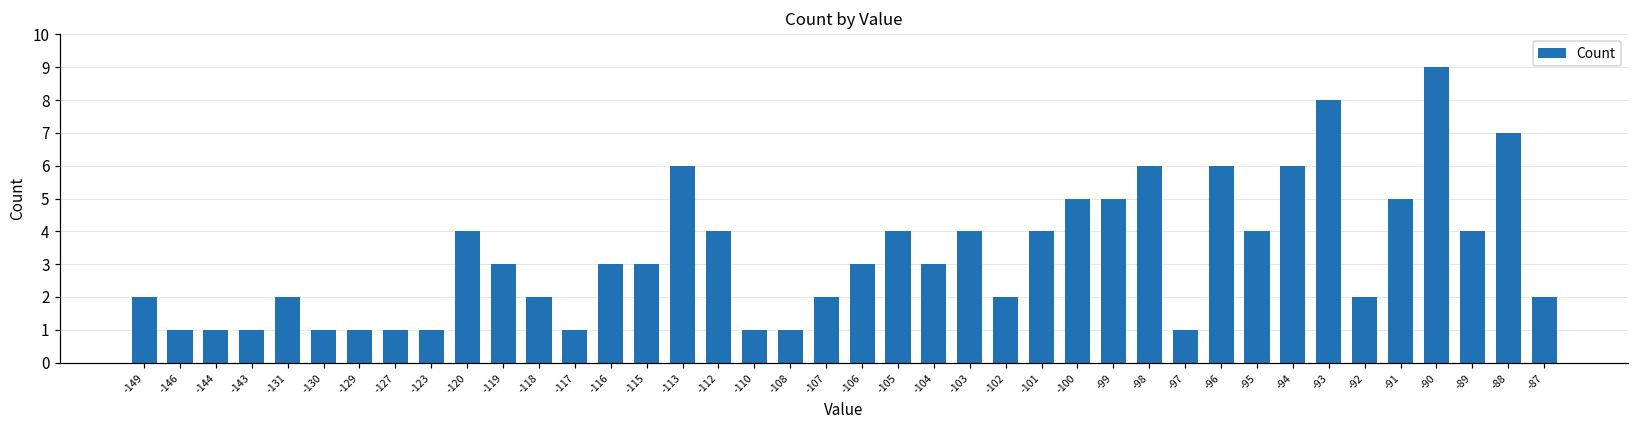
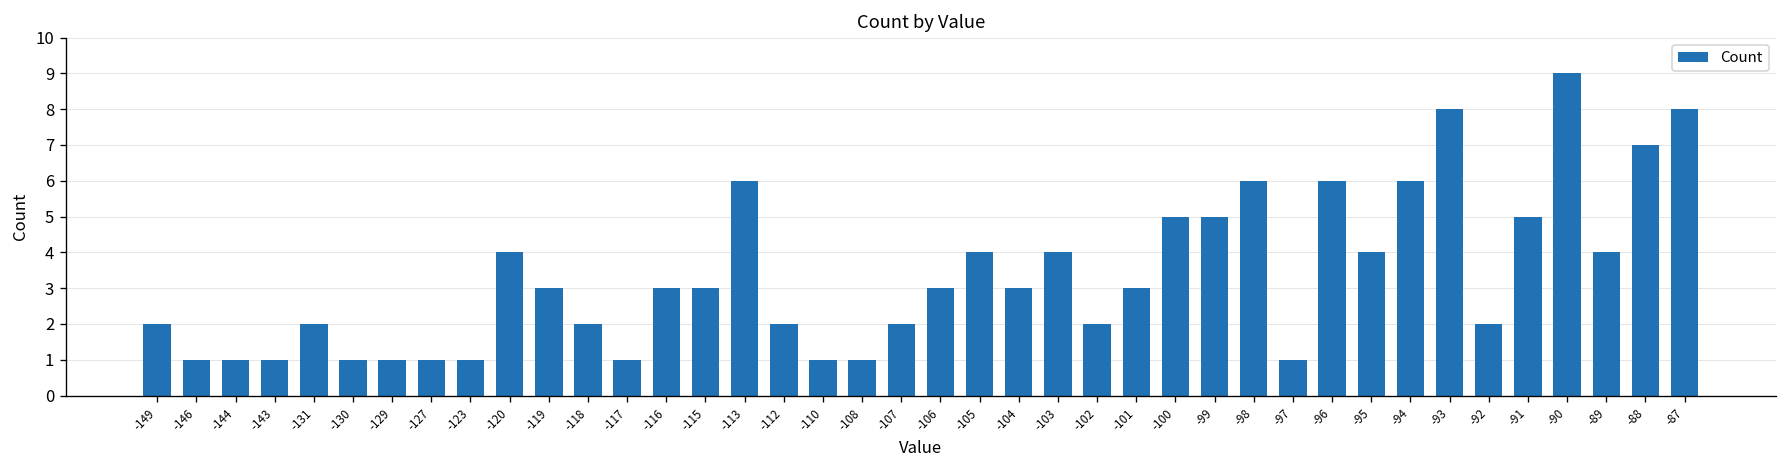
  {
    "-149": 2,
    "-146": 1,
    "-144": 1,
    "-143": 1,
    "-131": 2,
    "-130": 1,
    "-129": 1,
    "-127": 1,
    "-123": 1,
    "-120": 4,
    "-119": 3,
    "-118": 2,
    "-117": 1,
    "-116": 3,
    "-115": 3,
    "-113": 6,
-   "-112": 4,
+   "-112": 2,
    "-110": 1,
    "-108": 1,
    "-107": 2,
    "-106": 3,
    "-105": 4,
    "-104": 3,
    "-103": 4,
    "-102": 2,
-   "-101": 4,
+   "-101": 3,
    "-100": 5,
    "-99": 5,
    "-98": 6,
    "-97": 1,
    "-96": 6,
    "-95": 4,
    "-94": 6,
    "-93": 8,
    "-92": 2,
    "-91": 5,
    "-90": 9,
    "-89": 4,
    "-88": 7,
-   "-87": 2
+   "-87": 8
  }
